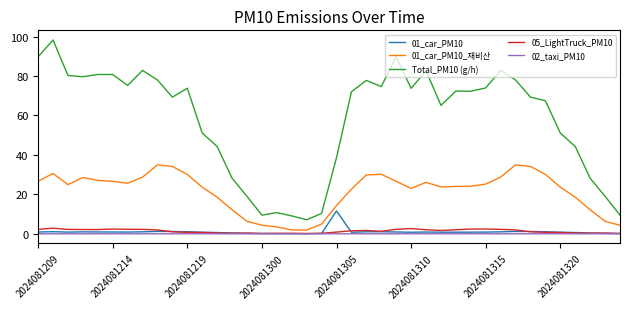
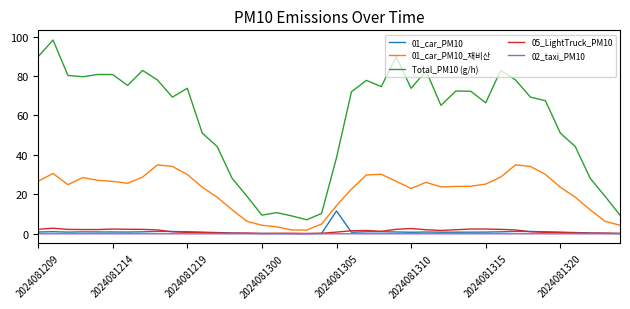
  {
    "01_car_PM10": {
      "2024081305": 12
    },
    "01_car_PM10_재비산": {
      "2024081209": 27,
      "2024081214": 27,
      "2024081219": 30,
      "2024081300": 4,
      "2024081305": 14,
      "2024081310": 23,
      "2024081315": 25,
      "2024081320": 24
    },
    "Total_PM10 (g/h)": {
      "2024081209": 90,
      "2024081214": 81,
      "2024081219": 74,
      "2024081300": 9,
      "2024081305": 39,
      "2024081310": 74,
-     "2024081315": 74,
+     "2024081315": 66,
      "2024081320": 51
    },
    "05_LightTruck_PM10": {
      "2024081209": 2,
      "2024081214": 2,
      "2024081310": 3,
      "2024081315": 2
    }
  }
